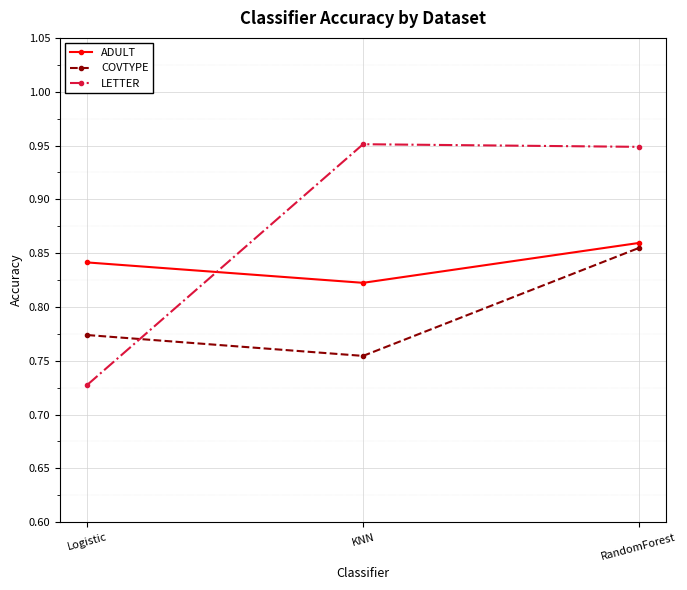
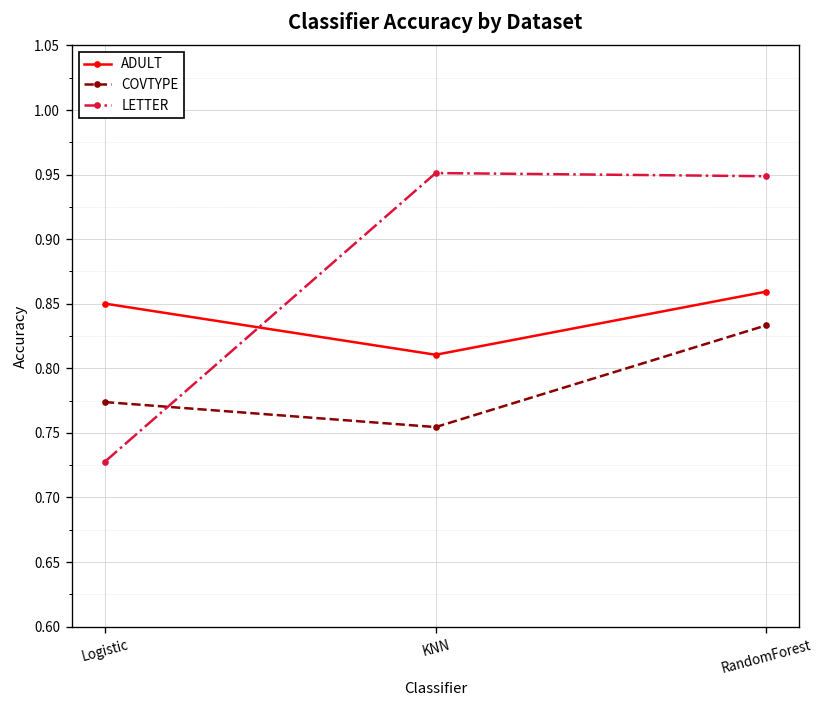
  {
    "ADULT": {
-     "Logistic": 0.841,
-     "KNN": 0.822,
+     "Logistic": 0.850,
+     "KNN": 0.811,
      "RandomForest": 0.859
    },
    "COVTYPE": {
      "Logistic": 0.774,
      "KNN": 0.755,
-     "RandomForest": 0.855
+     "RandomForest": 0.833
    },
    "LETTER": {
      "Logistic": 0.728,
      "KNN": 0.951,
      "RandomForest": 0.949
    }
  }
